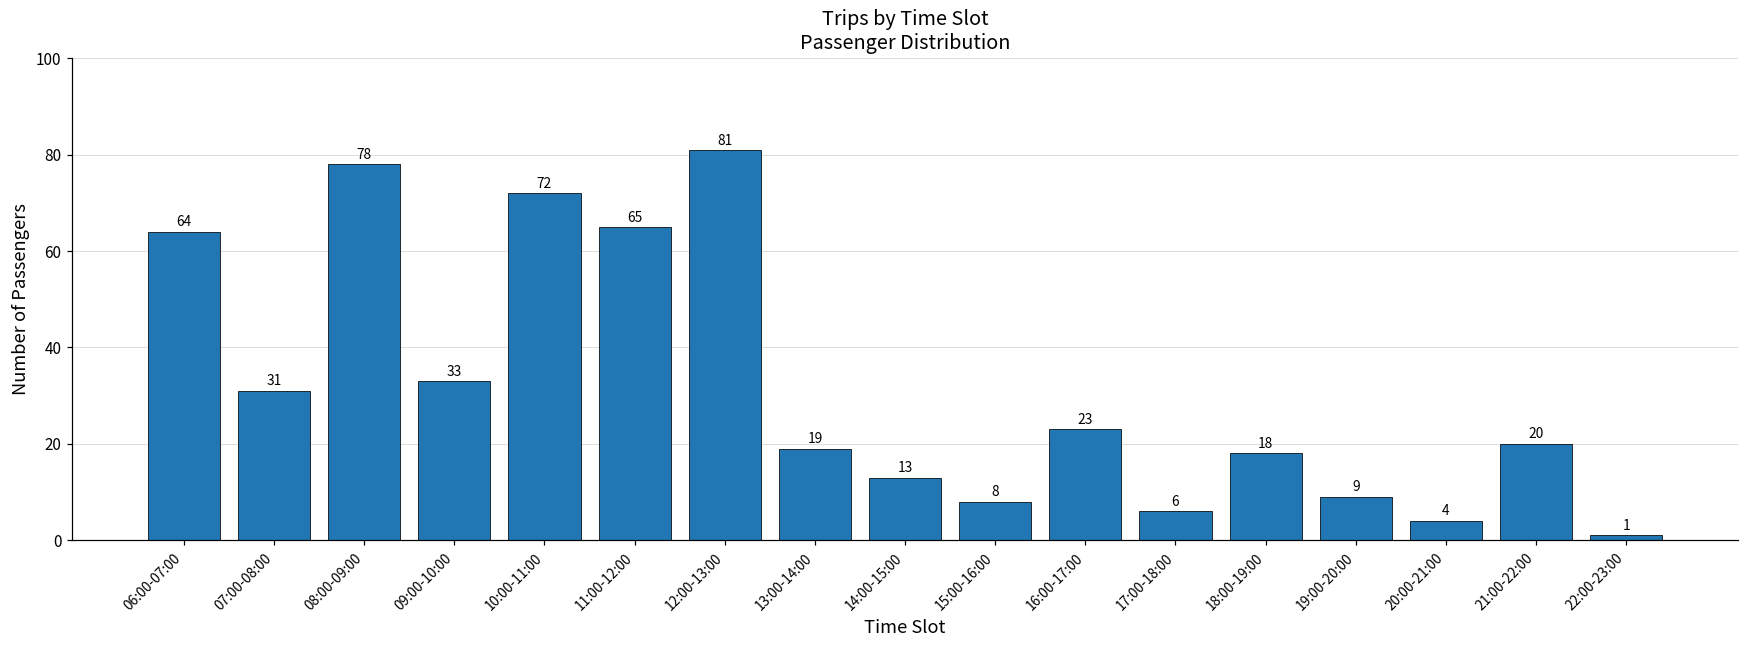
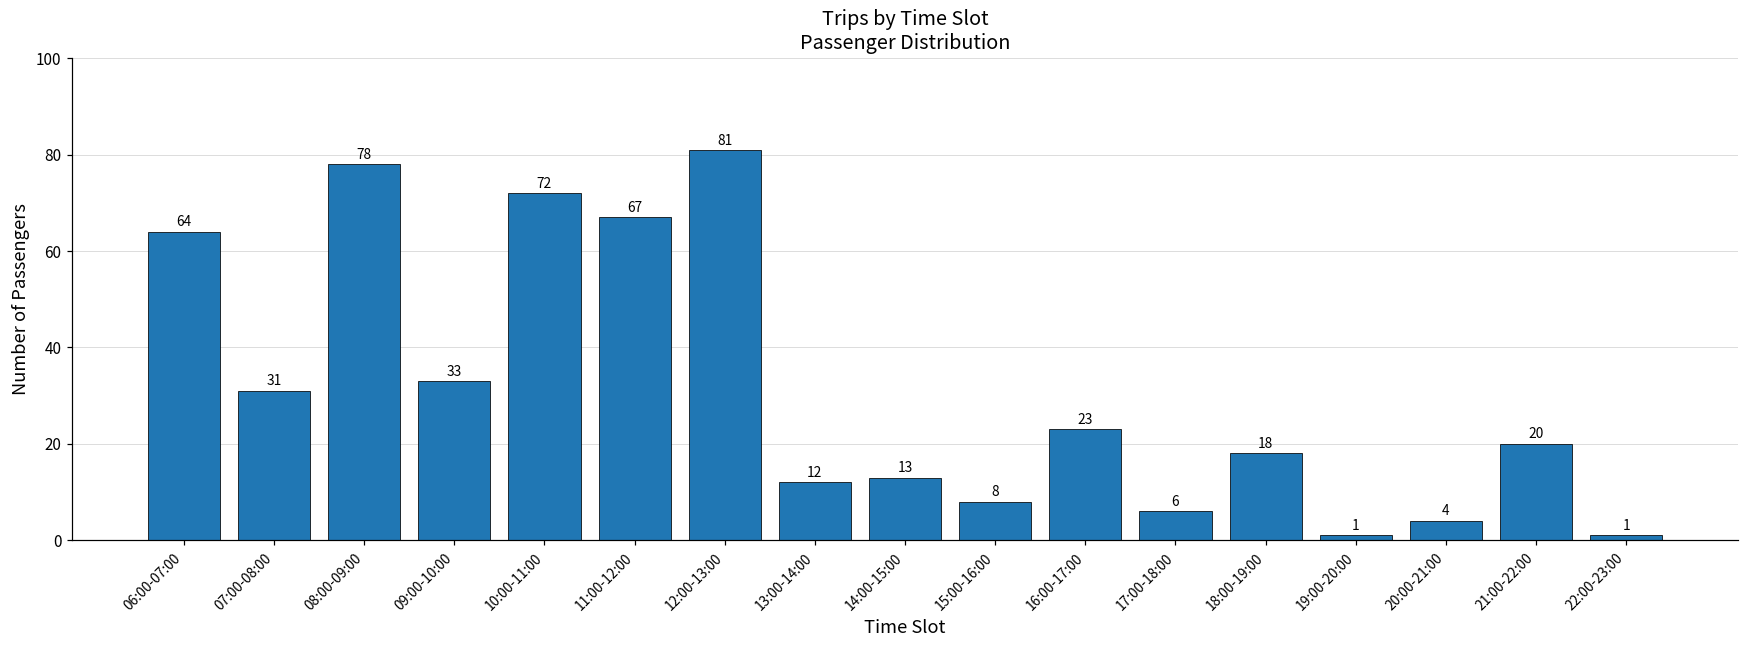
  {
    "06:00-07:00": 64,
    "07:00-08:00": 31,
    "08:00-09:00": 78,
    "09:00-10:00": 33,
    "10:00-11:00": 72,
-   "11:00-12:00": 65,
+   "11:00-12:00": 67,
    "12:00-13:00": 81,
-   "13:00-14:00": 19,
+   "13:00-14:00": 12,
    "14:00-15:00": 13,
    "15:00-16:00": 8,
    "16:00-17:00": 23,
    "17:00-18:00": 6,
    "18:00-19:00": 18,
-   "19:00-20:00": 9,
+   "19:00-20:00": 1,
    "20:00-21:00": 4,
    "21:00-22:00": 20,
    "22:00-23:00": 1
  }
